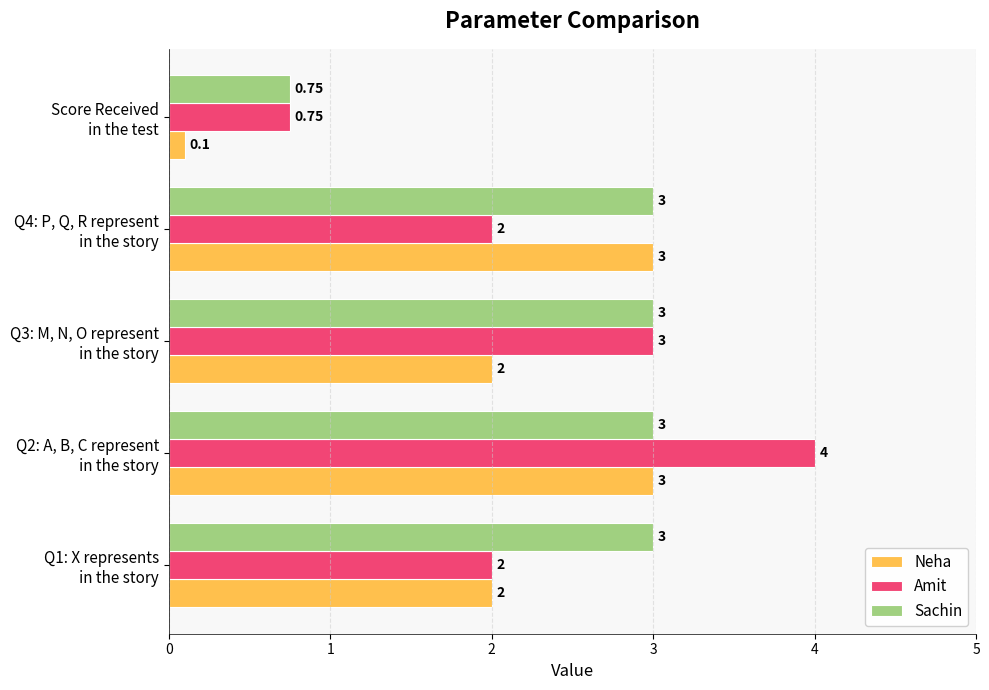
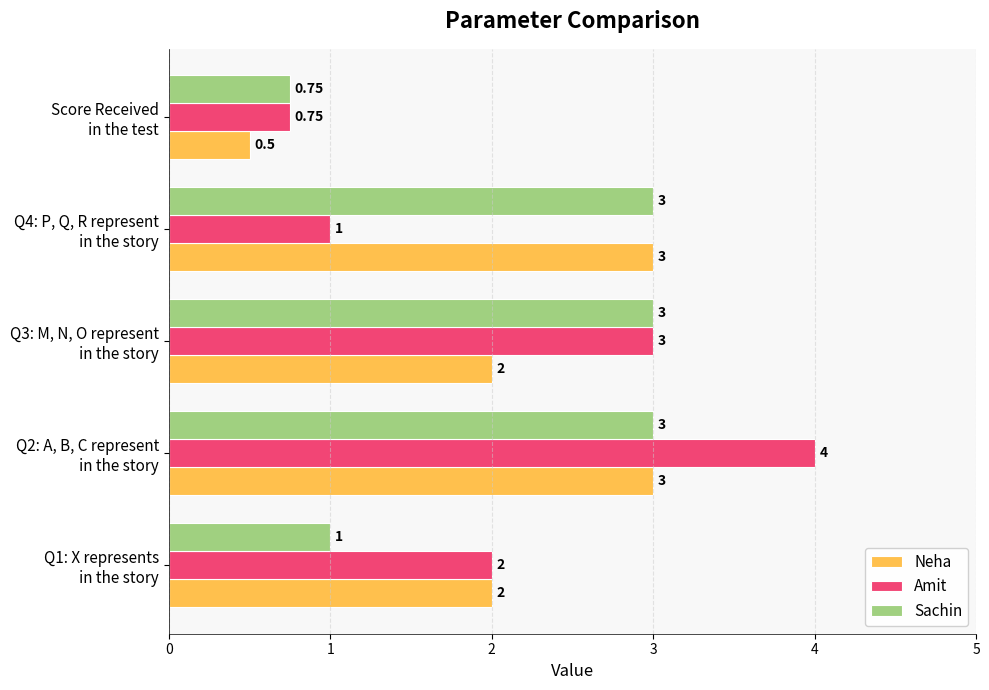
  {
    "Neha": {
-     "Score Received in the test": 0.1,
+     "Score Received in the test": 0.5,
      "Q4: P, Q, R represent in the story": 3,
      "Q3: M, N, O represent in the story": 2,
      "Q2: A, B, C represent in the story": 3,
      "Q1: X represents in the story": 2
    },
    "Amit": {
      "Score Received in the test": 0.75,
-     "Q4: P, Q, R represent in the story": 2,
+     "Q4: P, Q, R represent in the story": 1,
      "Q3: M, N, O represent in the story": 3,
      "Q2: A, B, C represent in the story": 4,
      "Q1: X represents in the story": 2
    },
    "Sachin": {
      "Score Received in the test": 0.75,
      "Q4: P, Q, R represent in the story": 3,
      "Q3: M, N, O represent in the story": 3,
      "Q2: A, B, C represent in the story": 3,
-     "Q1: X represents in the story": 3
+     "Q1: X represents in the story": 1
    }
  }
